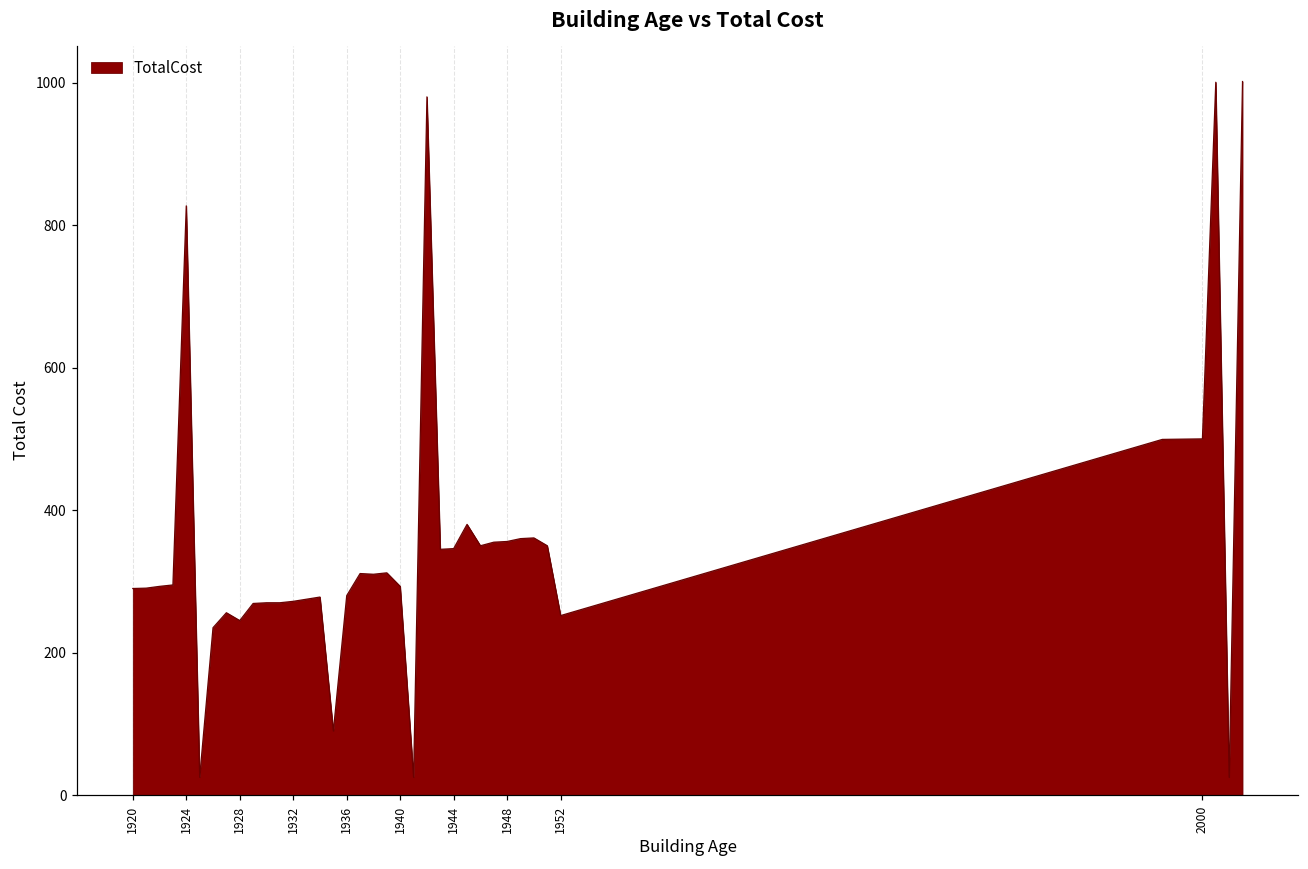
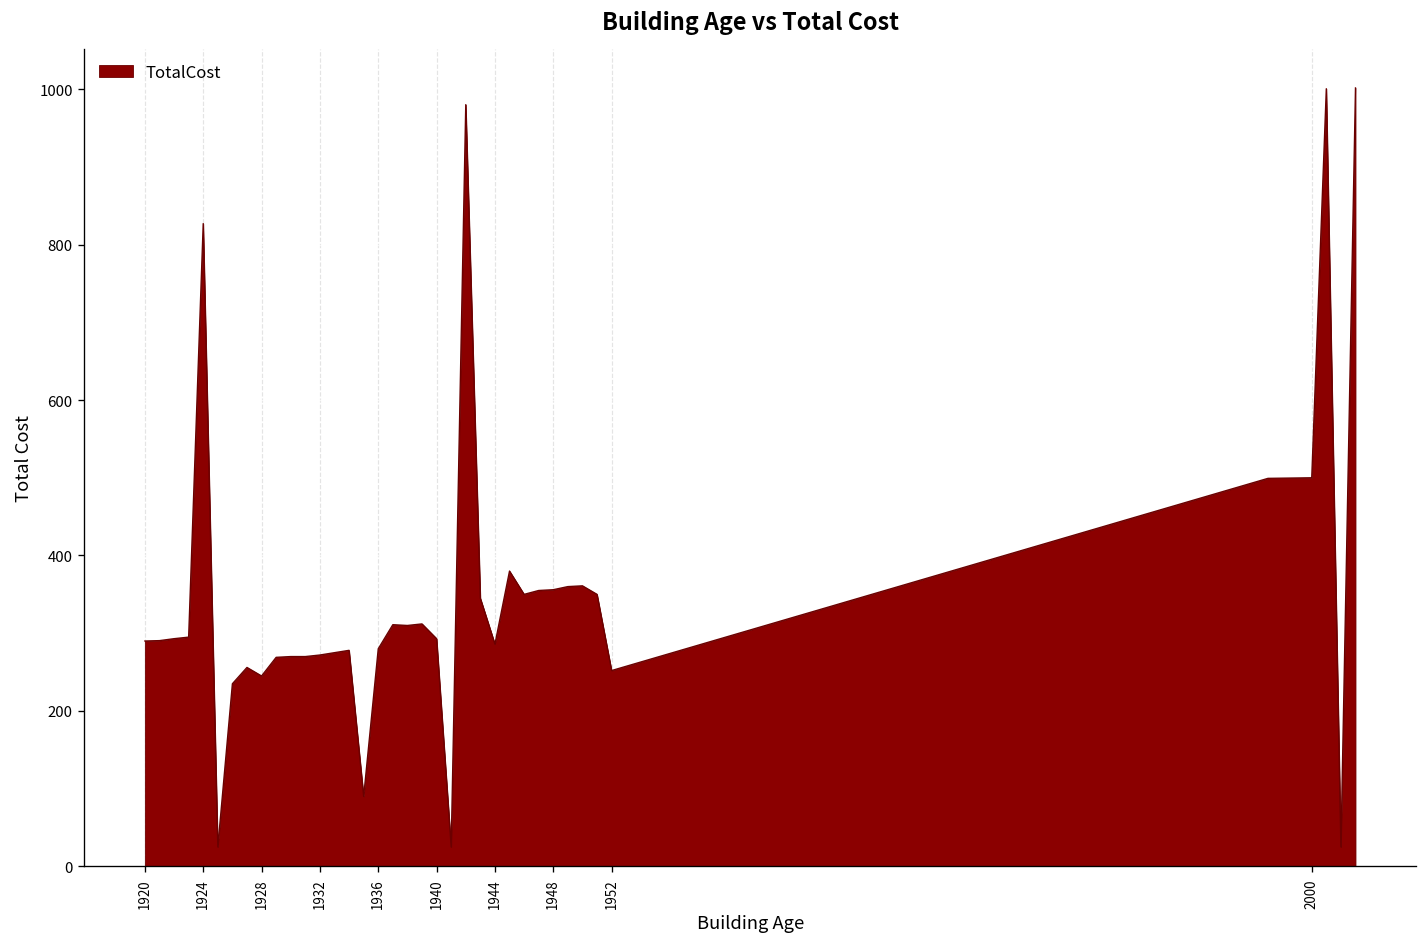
  {
    "1920": 290,
    "1924": 830,
    "1928": 250,
    "1932": 270,
    "1936": 280,
    "1940": 290,
-   "1944": 350,
+   "1944": 290,
    "1948": 360,
    "1952": 250,
    "2000": 500
  }
